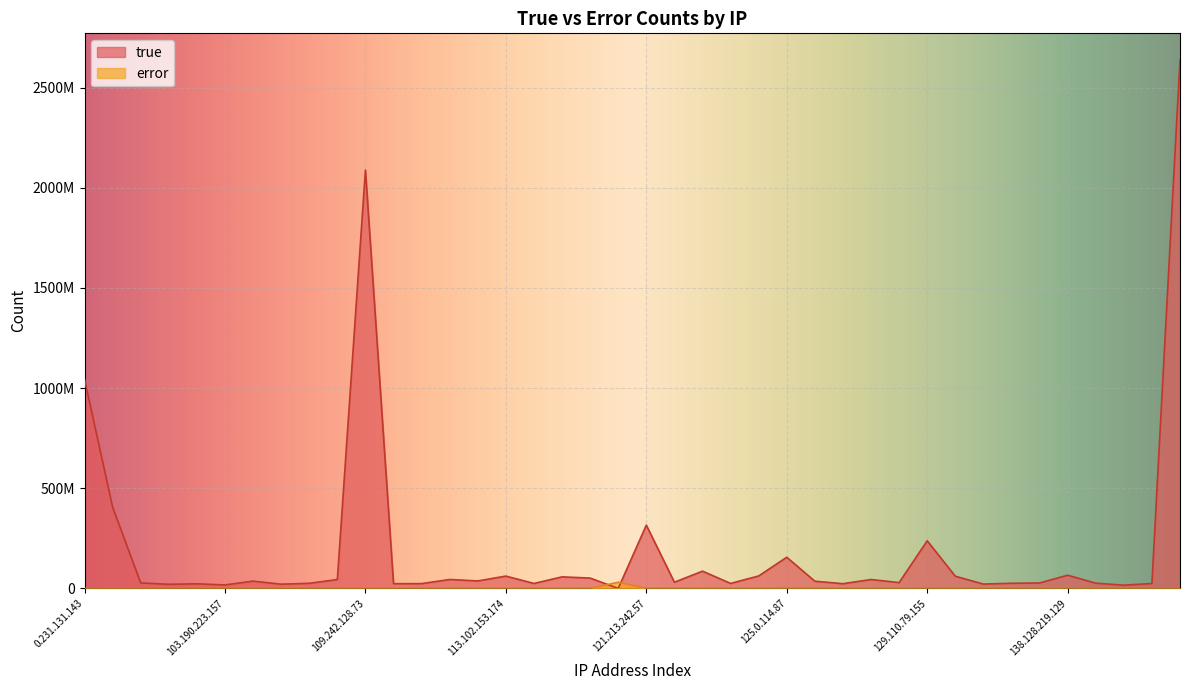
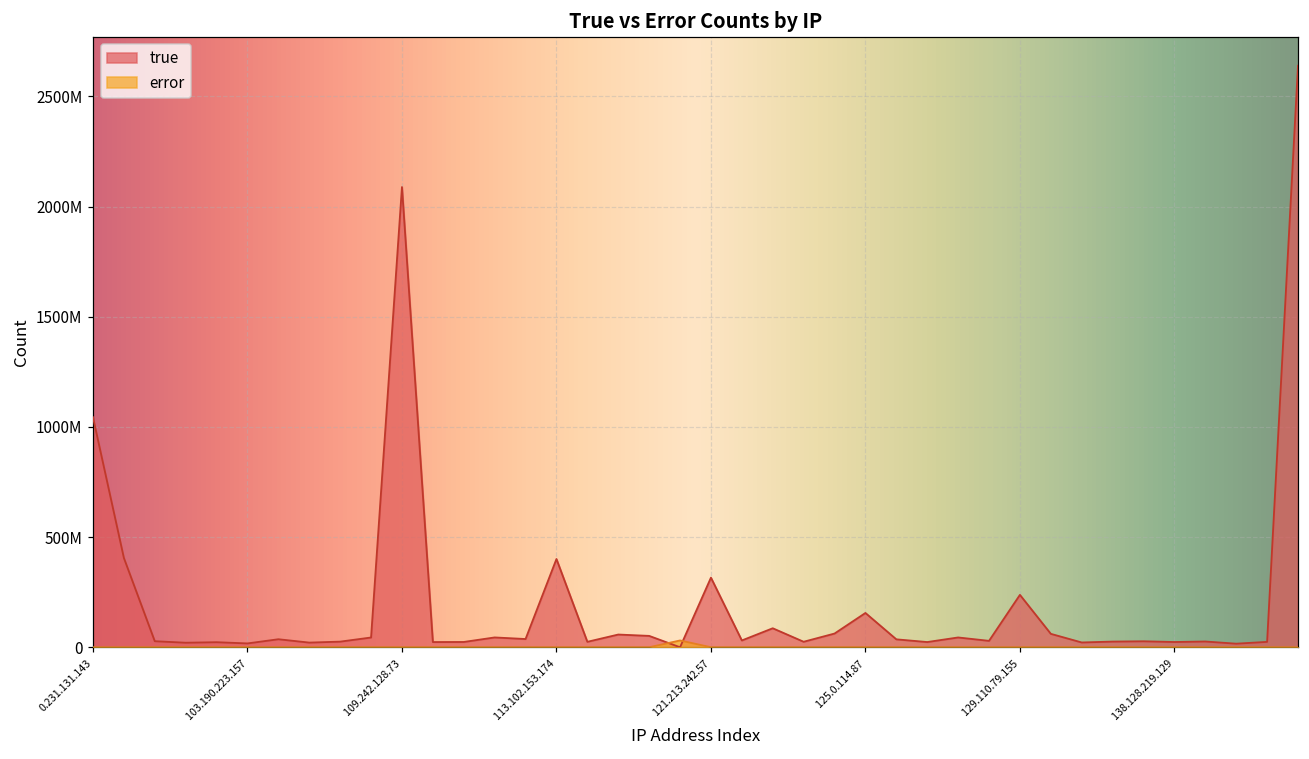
  {
    "true": {
      "0.231.131.143": 1040000000,
      "103.190.223.157": 20000000,
      "109.242.128.73": 2090000000,
-     "113.102.153.174": 60000000,
+     "113.102.153.174": 400000000,
      "121.213.242.57": 320000000,
      "125.0.114.87": 160000000,
      "129.110.79.155": 240000000,
-     "138.128.219.129": 70000000
+     "138.128.219.129": 20000000
    },
    "error": {
      "0.231.131.143": 0,
      "103.190.223.157": 0,
      "109.242.128.73": 0,
      "113.102.153.174": 0,
      "121.213.242.57": 0,
      "125.0.114.87": 0,
      "129.110.79.155": 0,
      "138.128.219.129": 0
    }
  }
